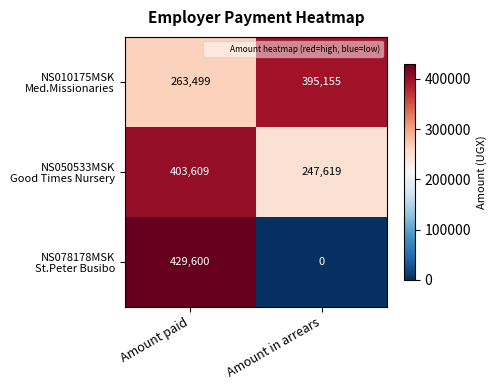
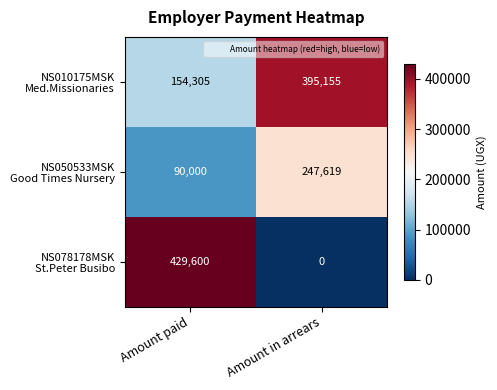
  {
    "NS010175MSK Med.Missionaries": {
-     "Amount paid": "263,499",
+     "Amount paid": "154,305",
      "Amount in arrears": "395,155"
    },
    "NS050533MSK Good Times Nursery": {
-     "Amount paid": "403,609",
+     "Amount paid": "90,000",
      "Amount in arrears": "247,619"
    },
    "NS078178MSK St.Peter Busibo": {
      "Amount paid": "429,600",
      "Amount in arrears": "0"
    }
  }
